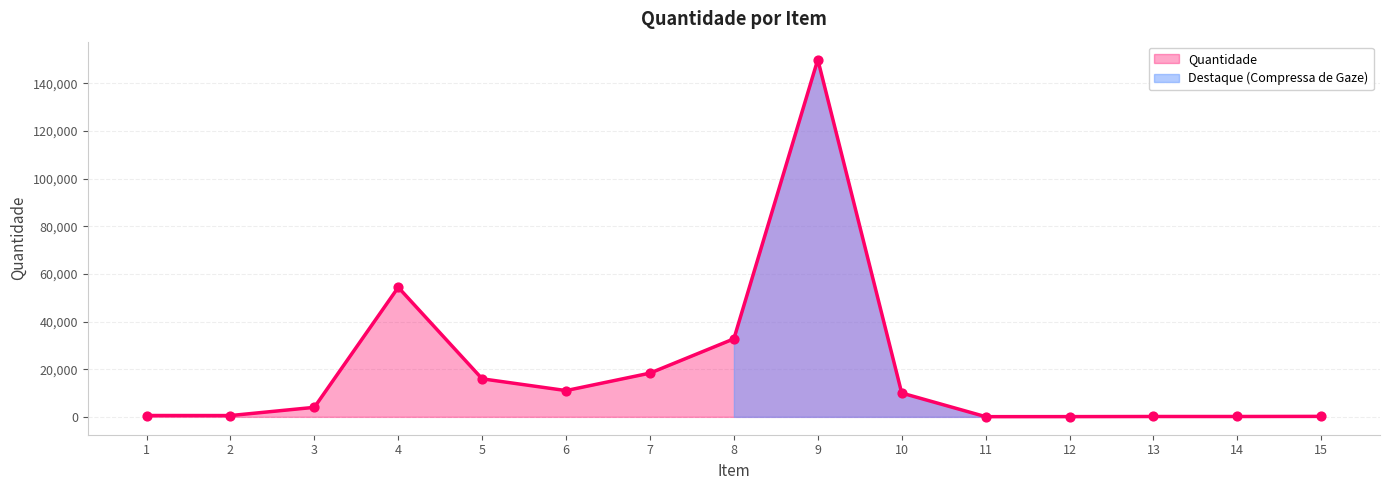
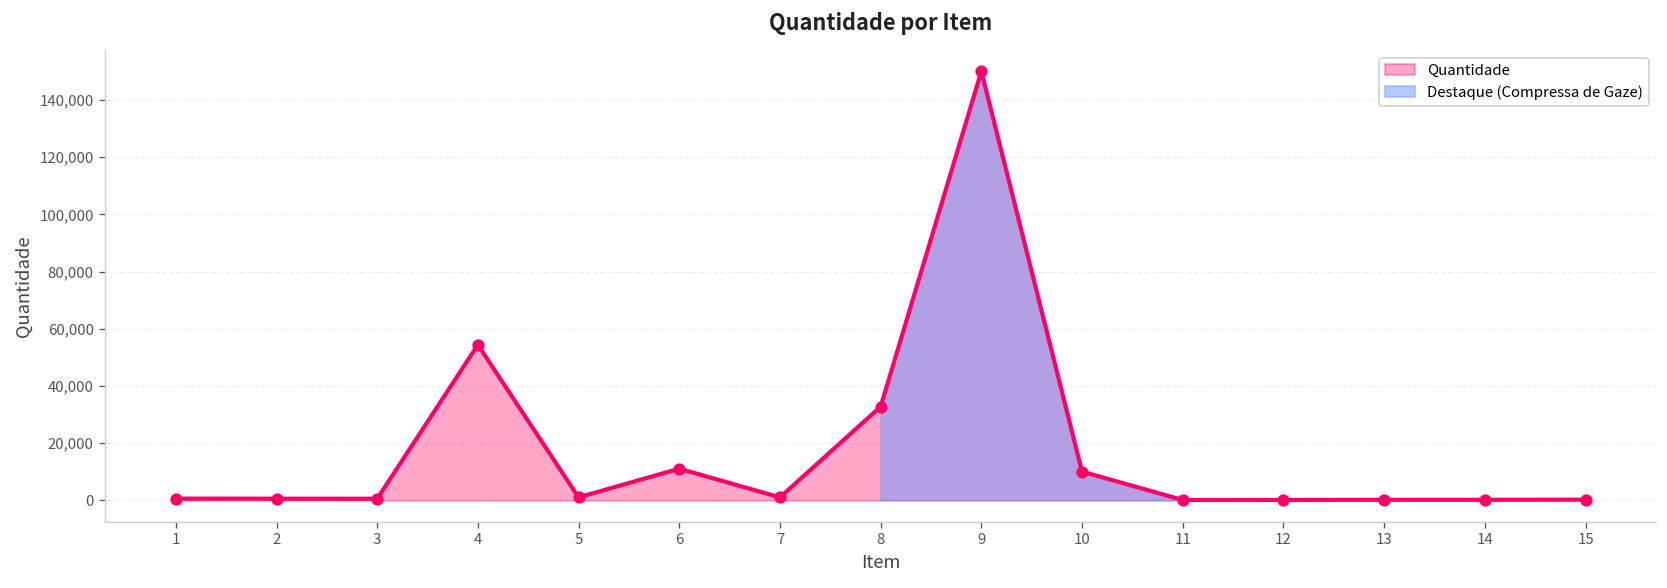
  {
    "Quantidade": {
      "1": "1,000",
      "2": "1,000",
-     "3": "4,000",
+     "3": "1,000",
      "4": "54,000",
-     "5": "16,000",
+     "5": "1,000",
      "6": "11,000",
-     "7": "18,000",
+     "7": "1,000",
      "12": "0",
      "13": "0",
      "14": "0",
      "15": "0"
    }
  }
